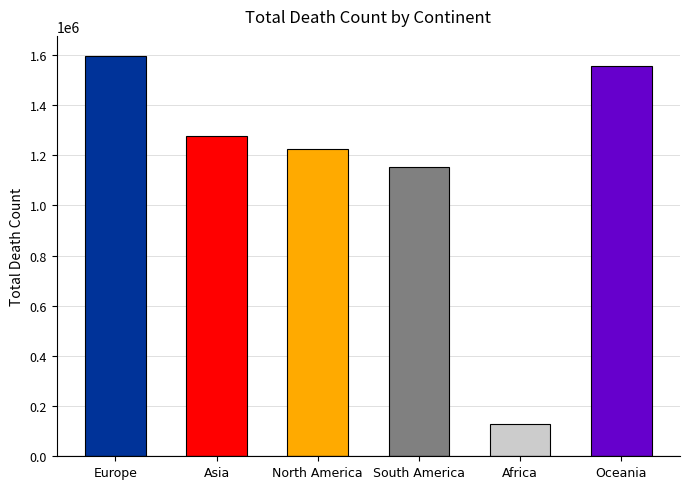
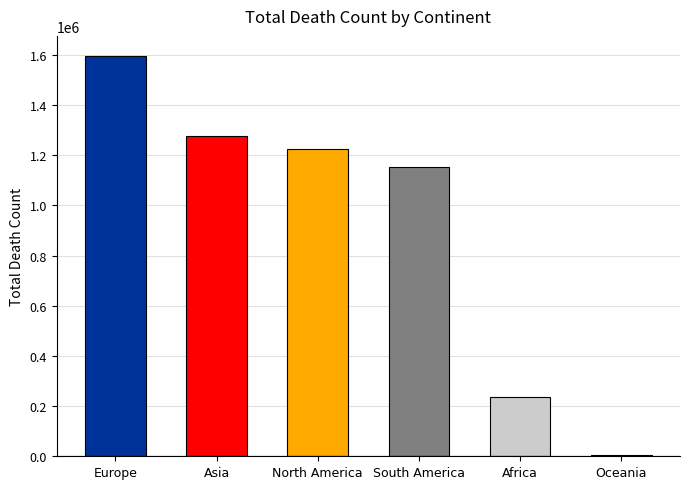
  {
    "Europe": 1600000,
    "Asia": 1280000,
    "North America": 1220000,
    "South America": 1150000,
-   "Africa": 130000,
-   "Oceania": 1560000
+   "Africa": 240000,
+   "Oceania": 10000
  }
